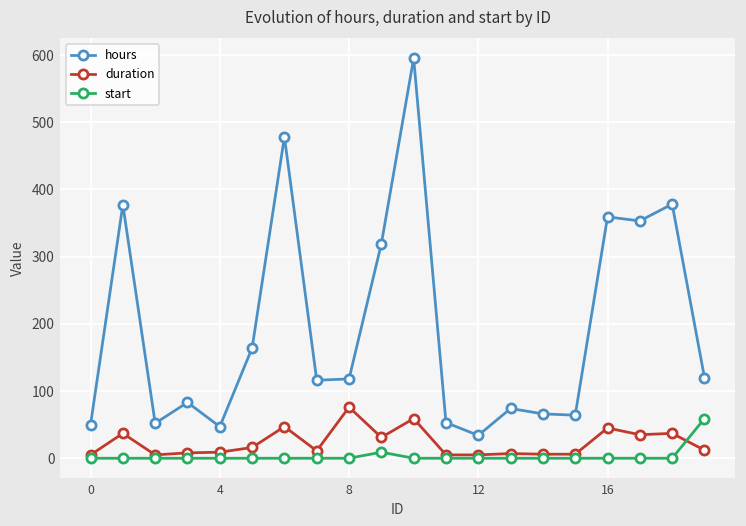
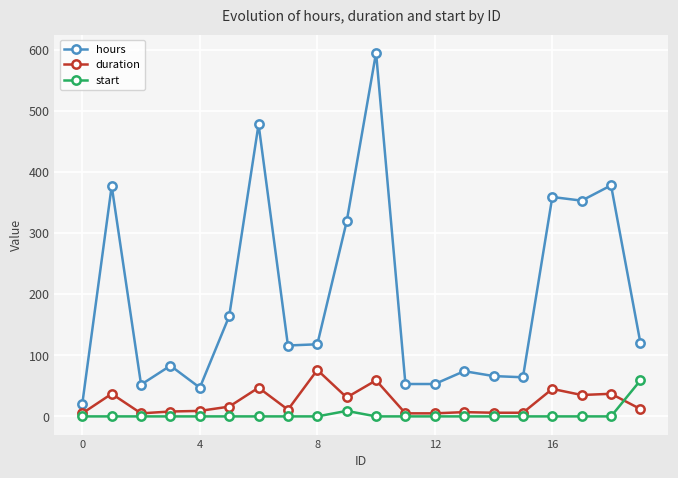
  {
    "hours": {
-     "0": 50,
+     "0": 20,
      "4": 50,
      "8": 120,
-     "12": 30,
+     "12": 50,
      "16": 360
    },
    "duration": {
      "0": 10,
      "4": 10,
      "8": 80,
      "12": 10,
      "16": 50
    },
    "start": {
      "0": 0,
      "4": 0,
      "8": 0,
      "12": 0,
      "16": 0
    }
  }
